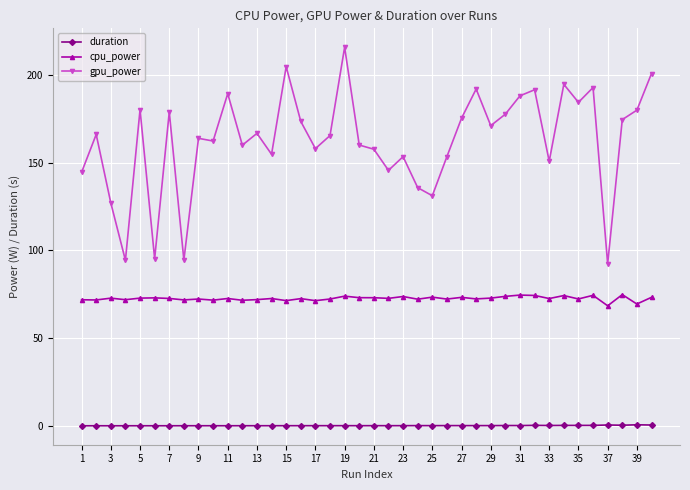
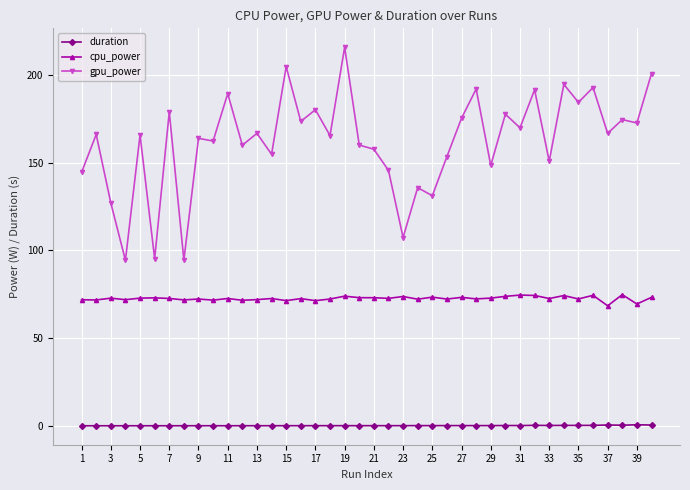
  {
    "gpu_power": {
      "1": 145,
      "3": 127,
-     "5": 180,
+     "5": 166,
      "7": 179,
      "9": 164,
      "11": 189,
      "13": 167,
      "15": 205,
-     "17": 158,
+     "17": 180,
      "19": 216,
      "21": 158,
-     "23": 153,
+     "23": 107,
      "25": 131,
      "27": 175,
-     "29": 171,
-     "31": 188,
+     "29": 148,
+     "31": 170,
      "33": 151,
      "35": 184,
-     "37": 92,
-     "39": 180
+     "37": 167,
+     "39": 173
    }
  }
